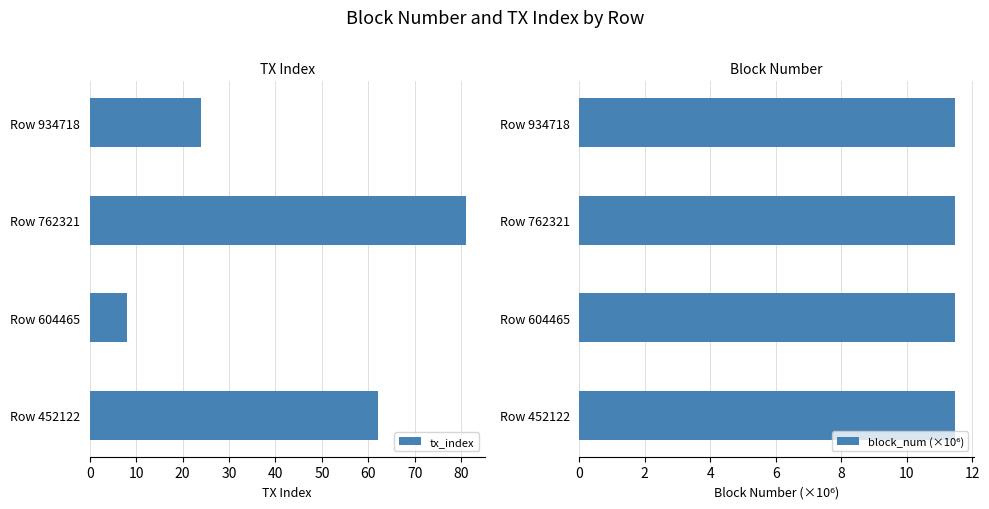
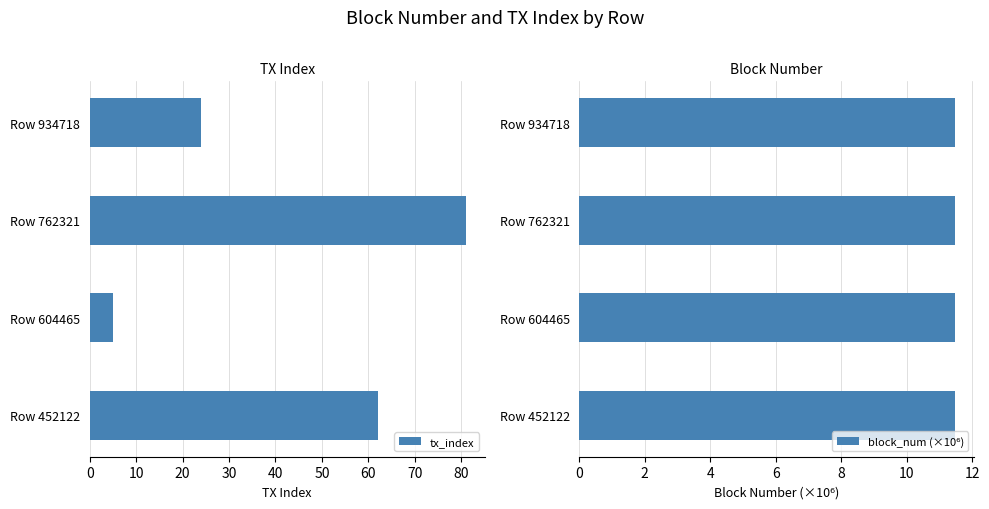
  {
    "TX Index": {
      "Row 934718": 24,
      "Row 762321": 81,
-     "Row 604465": 8,
+     "Row 604465": 5,
      "Row 452122": 62
    },
    "Block Number": {
      "Row 934718": 11.5,
      "Row 762321": 11.5,
      "Row 604465": 11.5,
      "Row 452122": 11.5
    }
  }
